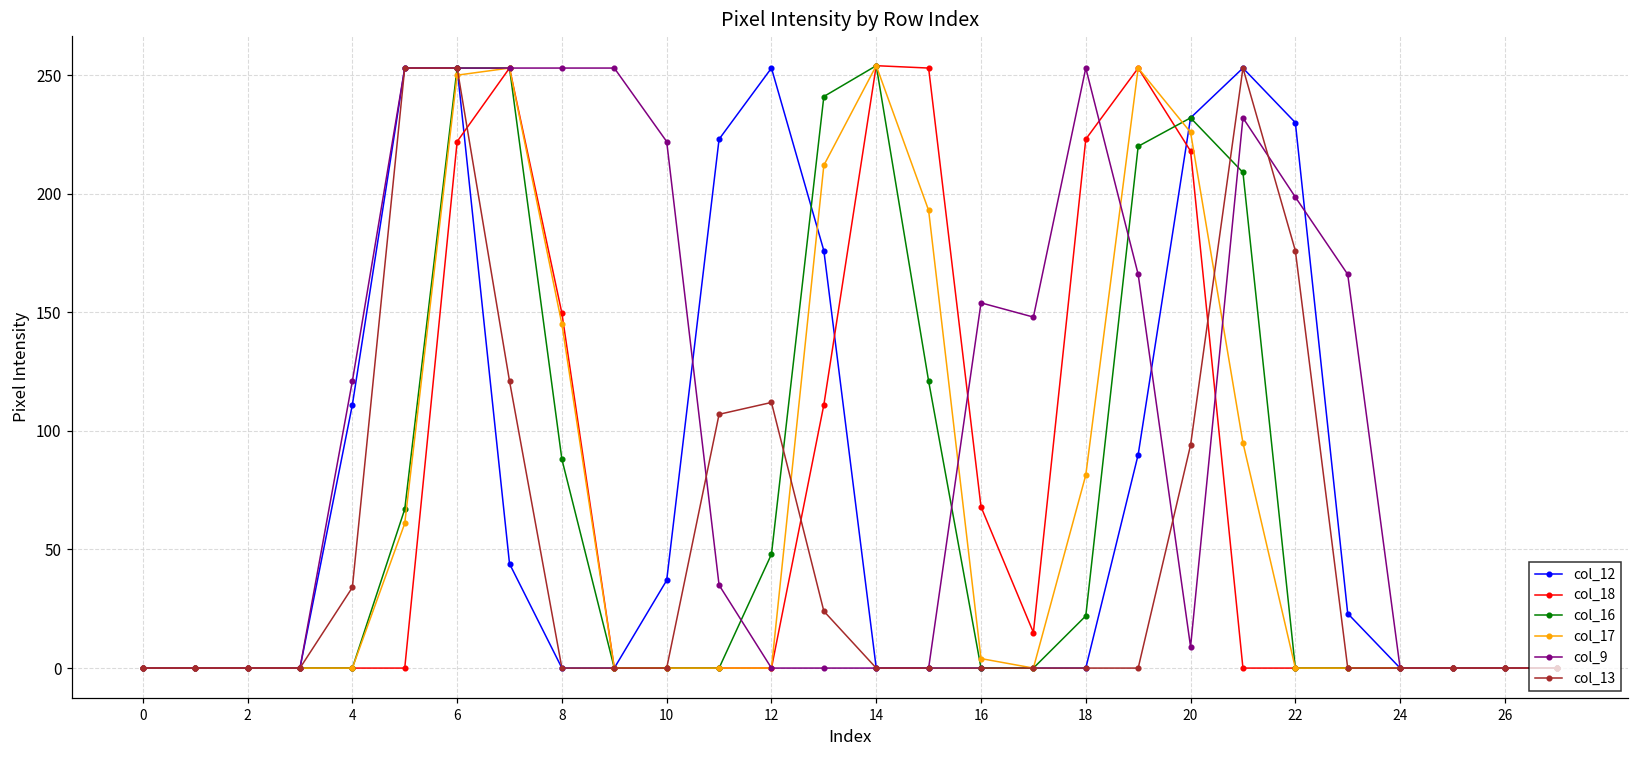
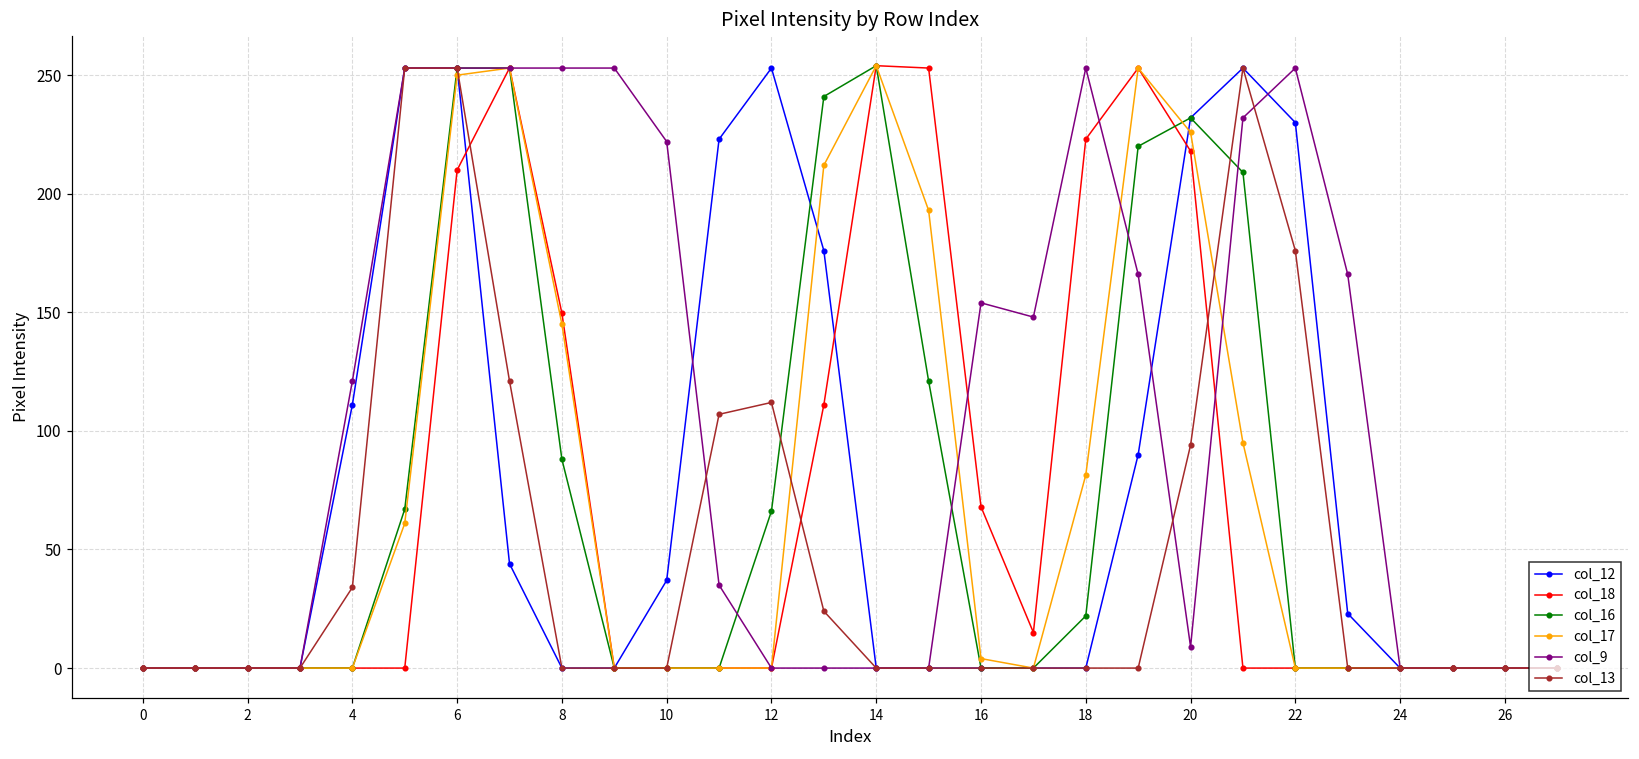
  {
    "col_12": {
      "4": 111,
      "10": 37,
      "12": 253,
      "22": 230
    },
    "col_18": {
-     "6": 222,
+     "6": 210,
      "8": 150,
      "16": 68,
      "18": 223,
      "20": 218
    },
    "col_16": {
      "8": 88,
-     "12": 48,
+     "12": 66,
      "18": 22
    },
    "col_17": {
      "6": 250,
      "8": 145,
      "16": 4,
      "18": 81,
      "20": 226
    },
    "col_9": {
      "4": 121,
      "8": 253,
      "10": 222,
      "16": 154,
      "18": 253,
      "20": 9,
-     "22": 199
+     "22": 253
    },
    "col_13": {
      "4": 34,
      "12": 112,
      "20": 94,
      "22": 176
    }
  }
